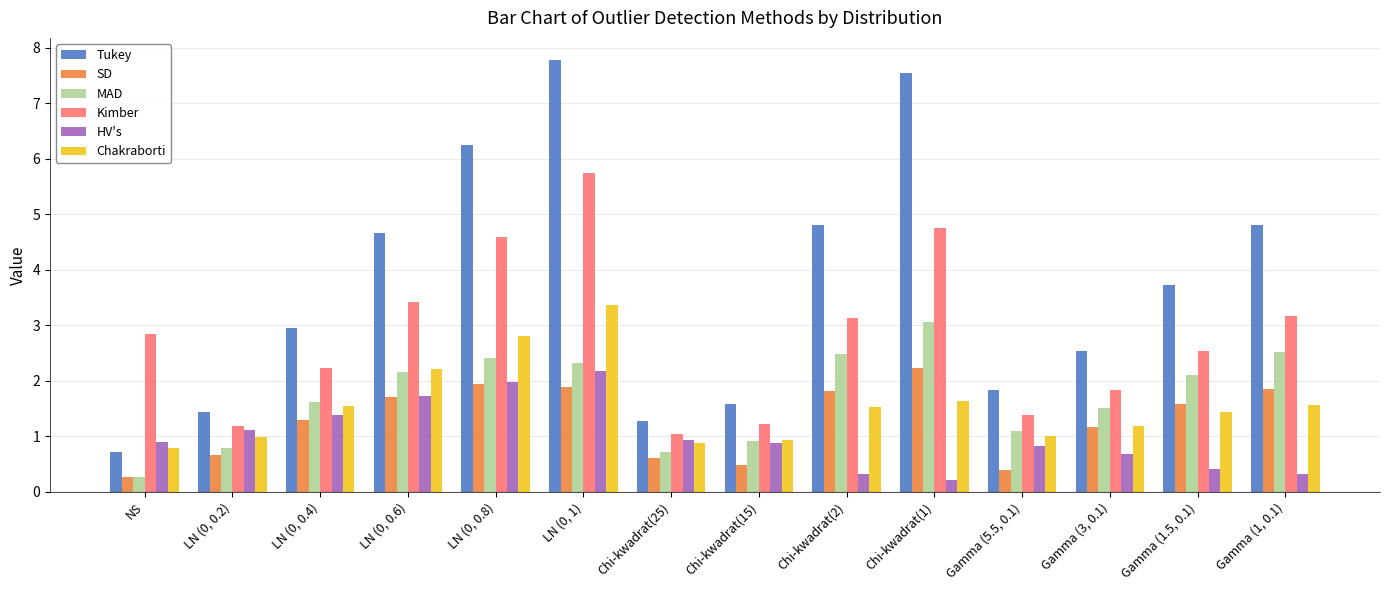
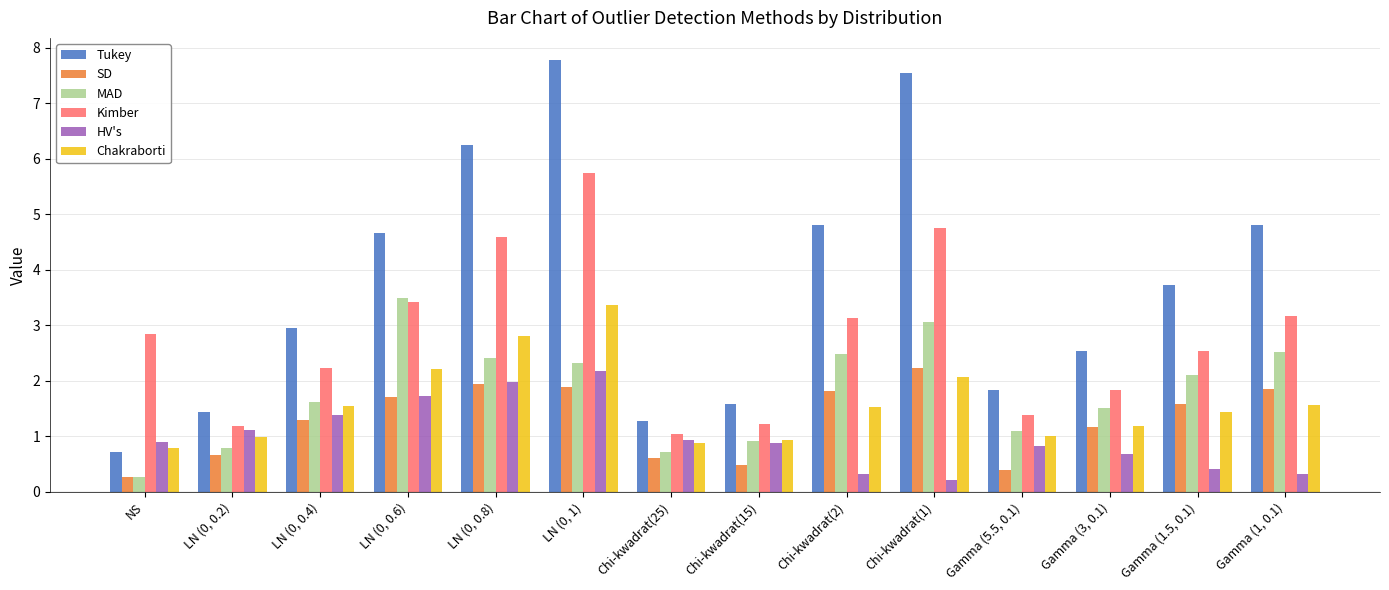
  {
    "Tukey": {
      "NS": 0.7,
      "LN (0, 0.2)": 1.4,
      "LN (0, 0.4)": 3.0,
      "LN (0, 0.6)": 4.7,
      "LN (0, 0.8)": 6.3,
      "LN (0, 1)": 7.8,
      "Chi-kwadrat(25)": 1.3,
      "Chi-kwadrat(15)": 1.6,
      "Chi-kwadrat(2)": 4.8,
      "Chi-kwadrat(1)": 7.5,
      "Gamma (5.5, 0.1)": 1.8,
      "Gamma (3, 0.1)": 2.5,
      "Gamma (1.5, 0.1)": 3.7,
      "Gamma (1, 0.1)": 4.8
    },
    "SD": {
      "NS": 0.3,
      "LN (0, 0.2)": 0.7,
      "LN (0, 0.4)": 1.3,
      "LN (0, 0.6)": 1.7,
      "LN (0, 0.8)": 1.9,
      "LN (0, 1)": 1.9,
      "Chi-kwadrat(25)": 0.6,
      "Chi-kwadrat(15)": 0.5,
      "Chi-kwadrat(2)": 1.8,
      "Chi-kwadrat(1)": 2.2,
      "Gamma (5.5, 0.1)": 0.4,
      "Gamma (3, 0.1)": 1.2,
      "Gamma (1.5, 0.1)": 1.6,
      "Gamma (1, 0.1)": 1.9
    },
    "MAD": {
      "NS": 0.3,
      "LN (0, 0.2)": 0.8,
      "LN (0, 0.4)": 1.6,
-     "LN (0, 0.6)": 2.2,
+     "LN (0, 0.6)": 3.5,
      "LN (0, 0.8)": 2.4,
      "LN (0, 1)": 2.3,
      "Chi-kwadrat(25)": 0.7,
      "Chi-kwadrat(15)": 0.9,
      "Chi-kwadrat(2)": 2.5,
      "Chi-kwadrat(1)": 3.1,
      "Gamma (5.5, 0.1)": 1.1,
      "Gamma (3, 0.1)": 1.5,
      "Gamma (1.5, 0.1)": 2.1,
      "Gamma (1, 0.1)": 2.5
    },
    "Kimber": {
      "NS": 2.8,
      "LN (0, 0.2)": 1.2,
      "LN (0, 0.4)": 2.2,
      "LN (0, 0.6)": 3.4,
      "LN (0, 0.8)": 4.6,
      "LN (0, 1)": 5.7,
      "Chi-kwadrat(25)": 1.0,
      "Chi-kwadrat(15)": 1.2,
      "Chi-kwadrat(2)": 3.1,
      "Chi-kwadrat(1)": 4.7,
      "Gamma (5.5, 0.1)": 1.4,
      "Gamma (3, 0.1)": 1.8,
      "Gamma (1.5, 0.1)": 2.5,
      "Gamma (1, 0.1)": 3.2
    },
    "HV's": {
      "NS": 0.9,
      "LN (0, 0.2)": 1.1,
      "LN (0, 0.4)": 1.4,
      "LN (0, 0.6)": 1.7,
      "LN (0, 0.8)": 2.0,
      "LN (0, 1)": 2.2,
      "Chi-kwadrat(25)": 0.9,
      "Chi-kwadrat(15)": 0.9,
      "Chi-kwadrat(2)": 0.3,
      "Chi-kwadrat(1)": 0.2,
      "Gamma (5.5, 0.1)": 0.8,
      "Gamma (3, 0.1)": 0.7,
      "Gamma (1.5, 0.1)": 0.4,
      "Gamma (1, 0.1)": 0.3
    },
    "Chakraborti": {
      "NS": 0.8,
      "LN (0, 0.2)": 1.0,
      "LN (0, 0.4)": 1.6,
      "LN (0, 0.6)": 2.2,
      "LN (0, 0.8)": 2.8,
      "LN (0, 1)": 3.4,
      "Chi-kwadrat(25)": 0.9,
      "Chi-kwadrat(15)": 0.9,
      "Chi-kwadrat(2)": 1.5,
-     "Chi-kwadrat(1)": 1.6,
+     "Chi-kwadrat(1)": 2.1,
      "Gamma (5.5, 0.1)": 1.0,
      "Gamma (3, 0.1)": 1.2,
      "Gamma (1.5, 0.1)": 1.4,
      "Gamma (1, 0.1)": 1.6
    }
  }
